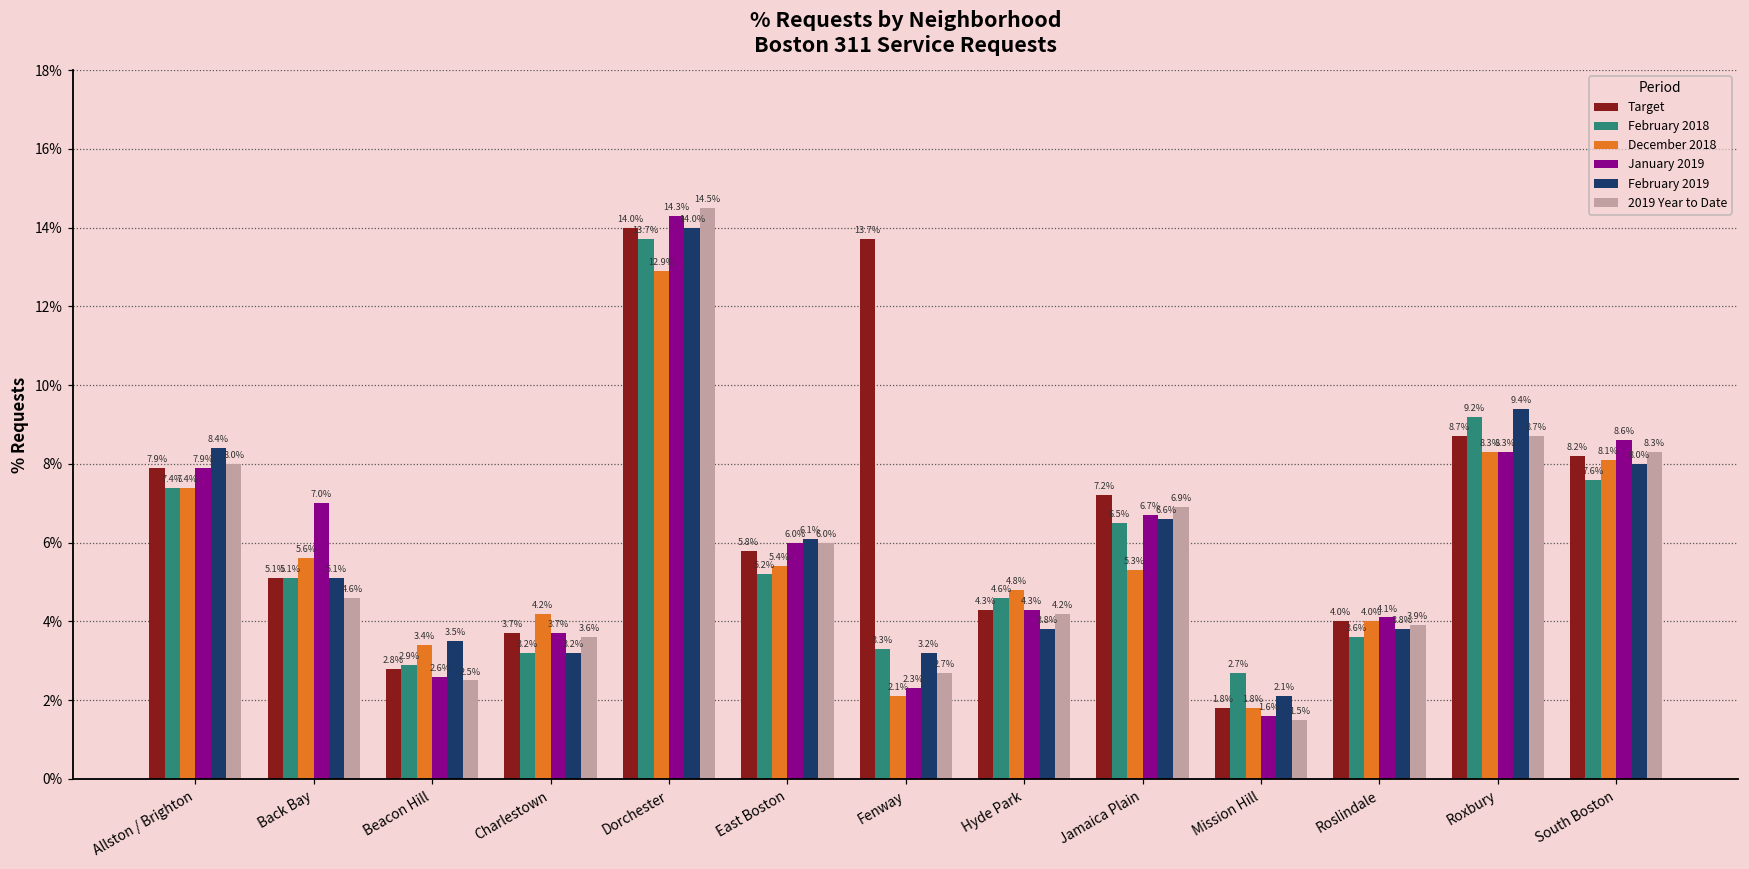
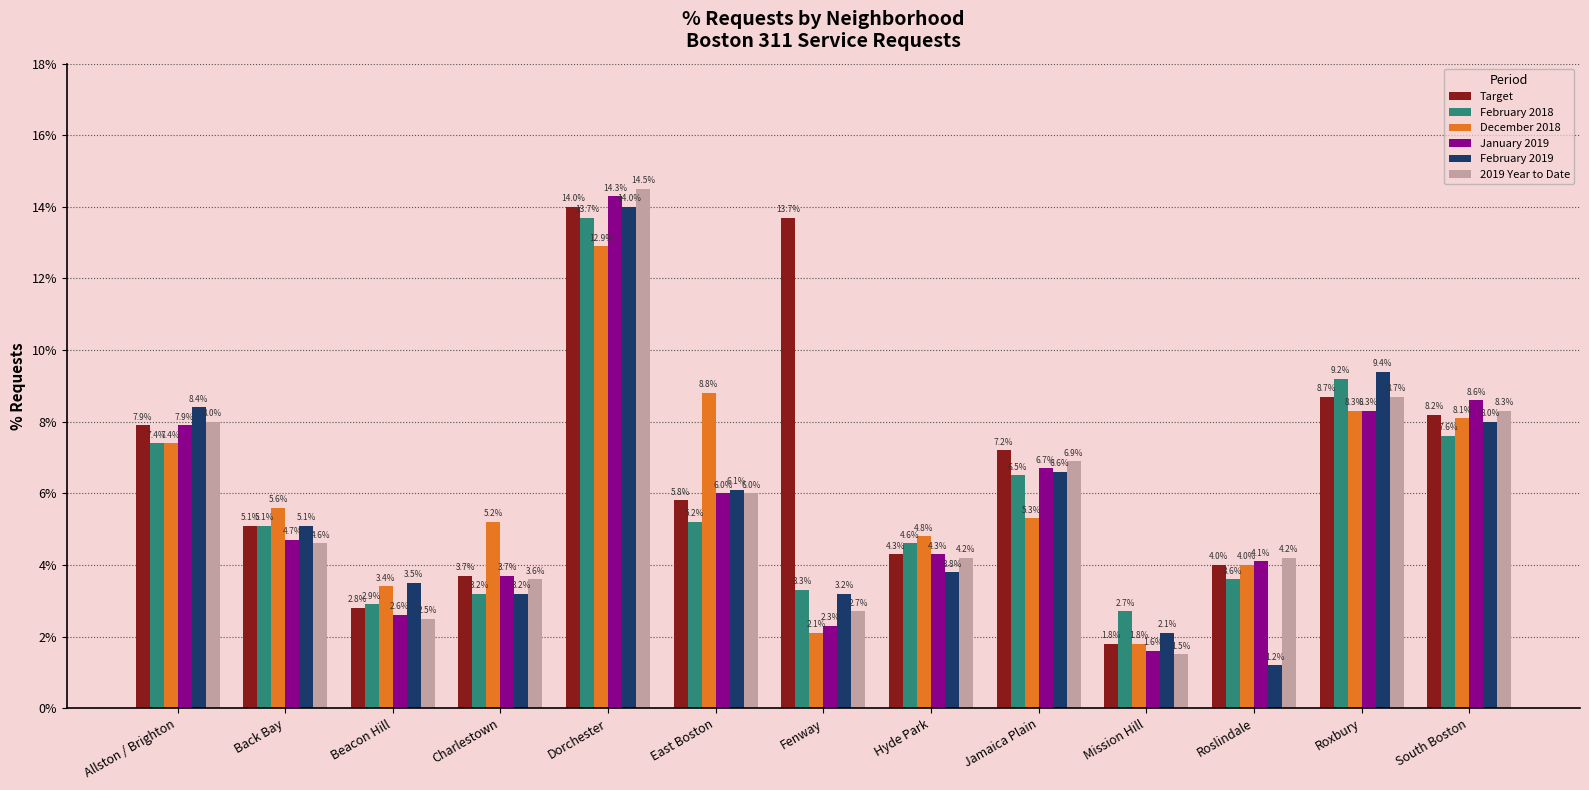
  {
    "Target": {
      "Allston / Brighton": "7.9%",
      "Charlestown": "3.7%",
      "Dorchester": "14.0%",
      "East Boston": "5.8%",
      "Fenway": "13.7%",
      "Hyde Park": "4.3%",
      "Jamaica Plain": "7.2%",
      "Mission Hill": "1.8%",
      "Roslindale": "4.0%",
      "Roxbury": "8.7%",
      "South Boston": "8.2%"
    },
    "February 2018": {
      "Charlestown": "3.2%",
      "Dorchester": "13.7%",
      "East Boston": "5.2%",
      "Fenway": "3.3%",
      "Hyde Park": "4.6%",
      "Jamaica Plain": "6.5%",
      "Mission Hill": "2.7%",
      "Roslindale": "3.6%",
      "Roxbury": "9.2%",
      "South Boston": "7.6%"
    },
    "December 2018": {
      "Back Bay": "5.6%",
      "Beacon Hill": "3.4%",
-     "Charlestown": "4.2%",
+     "Charlestown": "5.2%",
      "Dorchester": "12.9%",
-     "East Boston": "5.4%",
+     "East Boston": "8.8%",
      "Fenway": "2.1%",
      "Hyde Park": "4.8%",
      "Jamaica Plain": "5.3%",
      "Mission Hill": "1.8%",
      "South Boston": "8.1%"
    },
    "January 2019": {
      "Allston / Brighton": "7.9%",
-     "Back Bay": "7.0%",
+     "Back Bay": "4.7%",
      "Beacon Hill": "2.6%",
      "Charlestown": "3.7%",
      "Dorchester": "14.3%",
      "Fenway": "2.3%",
      "Hyde Park": "4.3%",
      "Mission Hill": "1.6%",
      "South Boston": "8.6%"
    },
    "February 2019": {
      "Allston / Brighton": "8.4%",
      "Back Bay": "5.1%",
      "Beacon Hill": "3.5%",
      "Charlestown": "3.2%",
      "Dorchester": "14.0%",
      "Fenway": "3.2%",
      "Hyde Park": "3.8%",
      "Mission Hill": "2.1%",
-     "Roslindale": "3.8%",
+     "Roslindale": "1.2%",
      "Roxbury": "9.4%",
      "South Boston": "8.0%"
    },
    "2019 Year to Date": {
      "Allston / Brighton": "8.0%",
      "Back Bay": "4.6%",
      "Beacon Hill": "2.5%",
      "Charlestown": "3.6%",
      "Dorchester": "14.5%",
      "Fenway": "2.7%",
      "Hyde Park": "4.2%",
      "Jamaica Plain": "6.9%",
      "Mission Hill": "1.5%",
-     "Roslindale": "3.9%",
+     "Roslindale": "4.2%",
      "Roxbury": "8.7%",
      "South Boston": "8.3%"
    }
  }
